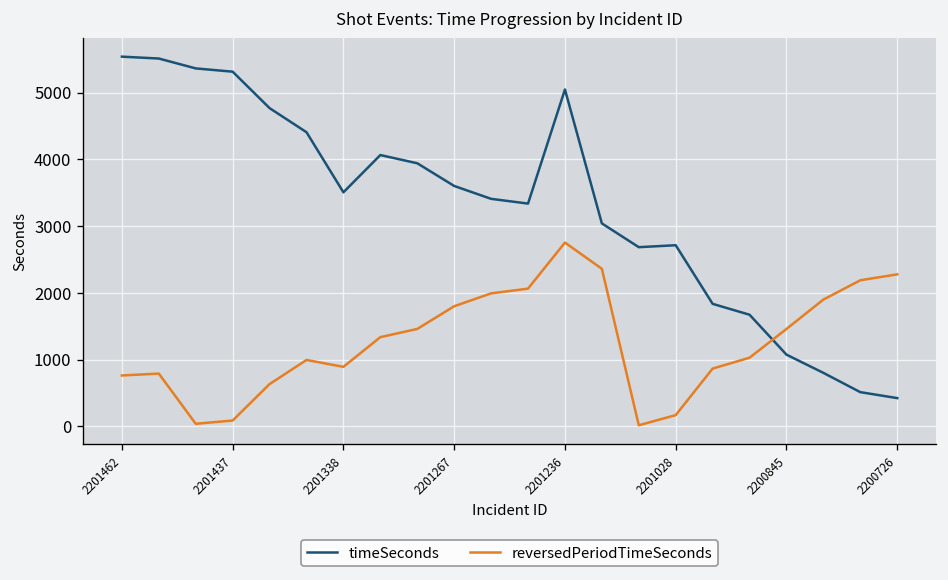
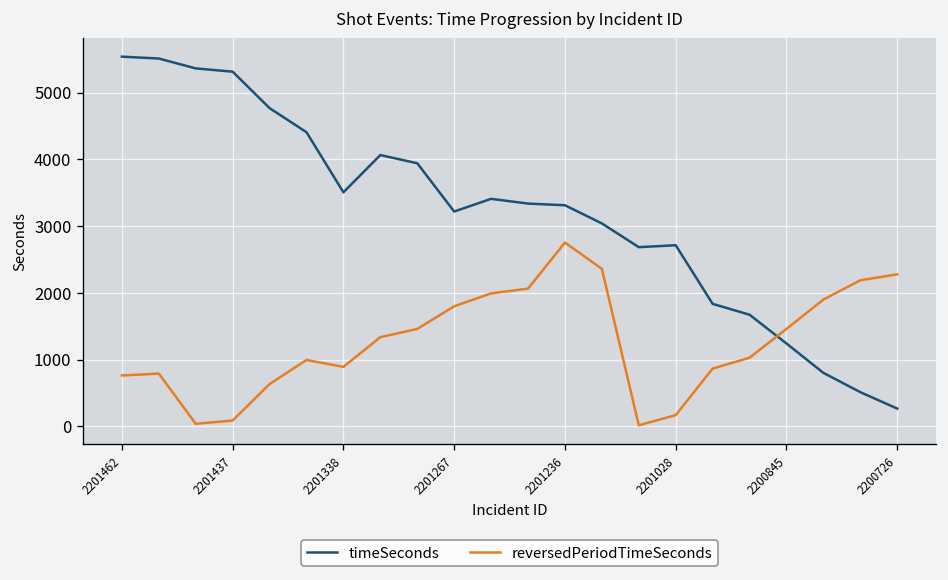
  {
    "timeSeconds": {
      "2201462": 5500,
      "2201437": 5300,
      "2201338": 3500,
-     "2201267": 3600,
-     "2201236": 5000,
+     "2201267": 3200,
+     "2201236": 3300,
      "2201028": 2700,
-     "2200845": 1100,
-     "2200726": 400
+     "2200845": 1200,
+     "2200726": 300
    },
    "reversedPeriodTimeSeconds": {
      "2201462": 800,
      "2201437": 100,
      "2201338": 900,
      "2201267": 1800,
      "2201236": 2800,
      "2201028": 200,
      "2200845": 1500,
      "2200726": 2300
    }
  }
